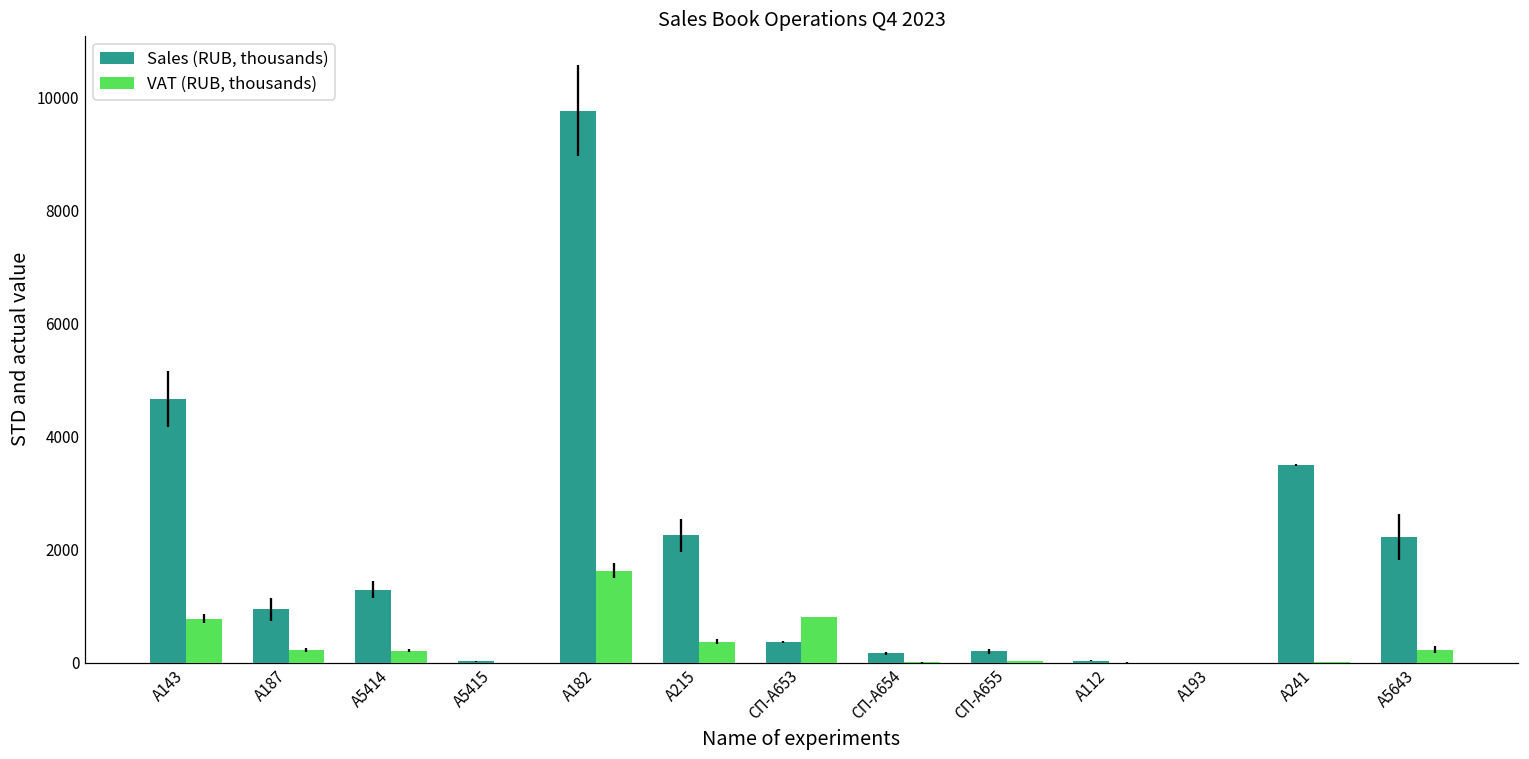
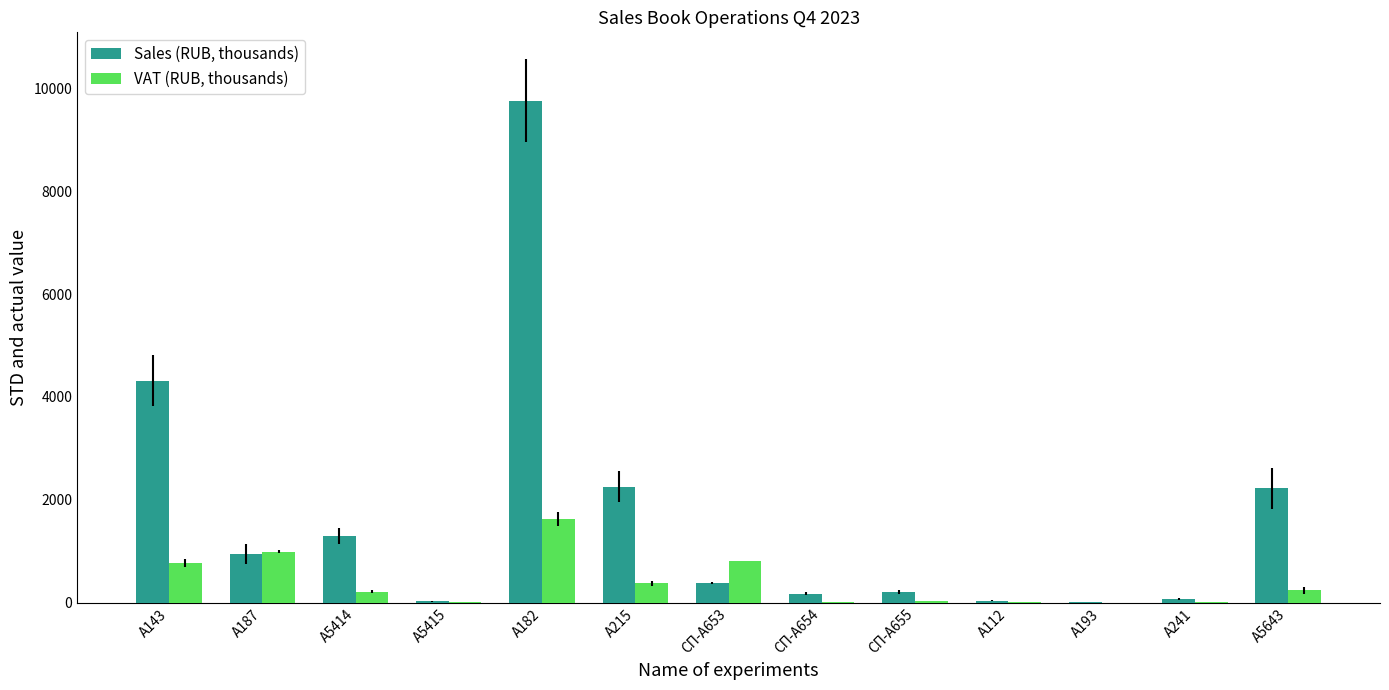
  {
    "Sales (RUB, thousands)": {
-     "А143": 4700,
+     "А143": 4300,
      "А187": 900,
      "А5414": 1300,
      "А182": 9800,
      "А215": 2300,
      "СП-А653": 400,
      "СП-А654": 200,
      "СП-А655": 200,
-     "А241": 3500,
+     "А241": 100,
      "А5643": 2200
    },
    "VAT (RUB, thousands)": {
      "А143": 800,
-     "А187": 200,
+     "А187": 1000,
      "А5414": 200,
      "А182": 1600,
      "А215": 400,
      "СП-А653": 800,
      "А5643": 200
    }
  }
